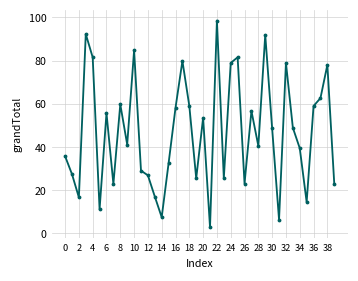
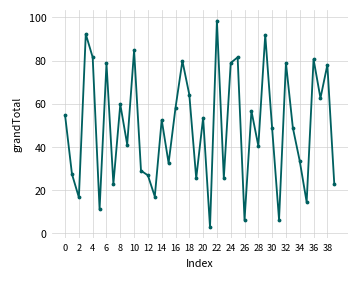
  {
-   "0": 36,
+   "0": 55,
    "2": 17,
    "4": 82,
-   "6": 56,
+   "6": 79,
    "8": 60,
    "10": 85,
    "12": 27,
-   "14": 7,
+   "14": 53,
    "16": 58,
-   "18": 59,
+   "18": 64,
    "20": 53,
    "22": 99,
    "24": 79,
-   "26": 23,
+   "26": 6,
    "28": 40,
    "30": 49,
    "32": 79,
-   "34": 39,
-   "36": 59,
+   "34": 33,
+   "36": 81,
    "38": 78
  }
